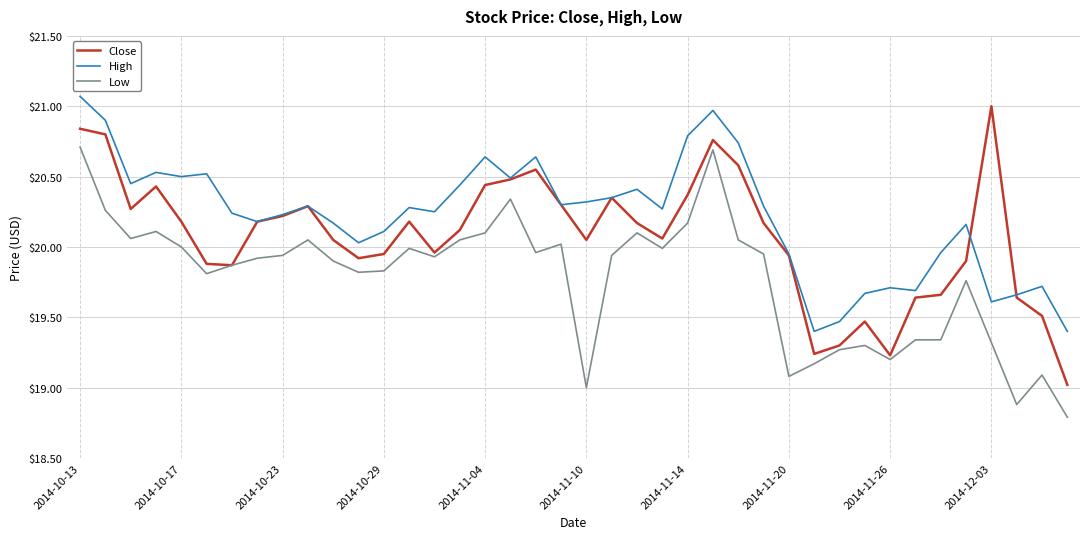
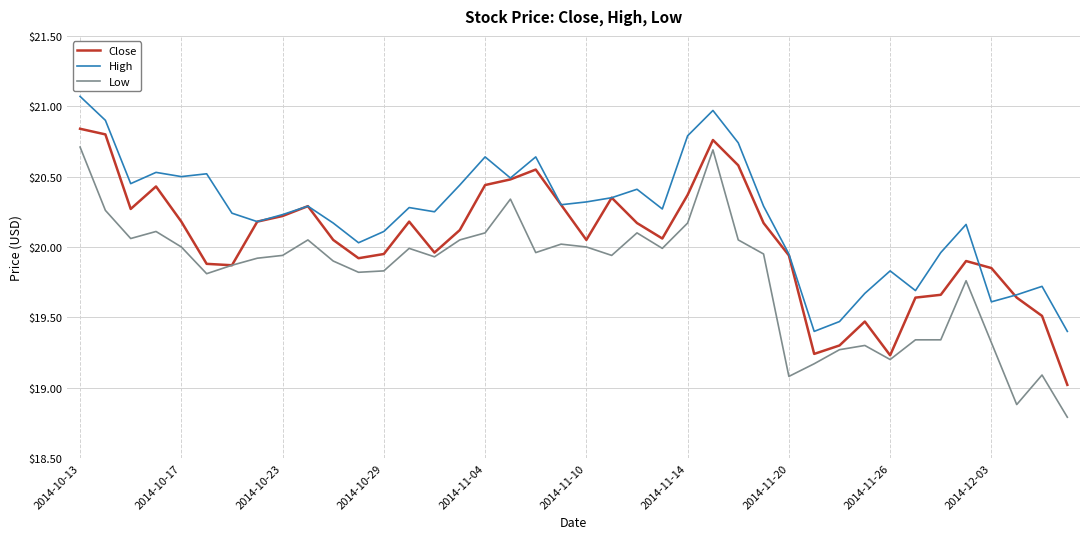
  {
    "Close": {
      "2014-10-13": "$20.84",
      "2014-10-17": "$20.18",
      "2014-10-29": "$19.95",
      "2014-11-04": "$20.44",
      "2014-11-10": "$20.05",
      "2014-11-14": "$20.37",
      "2014-11-26": "$19.23",
-     "2014-12-03": "$21.00"
+     "2014-12-03": "$19.85"
    },
    "High": {
      "2014-10-13": "$21.07",
      "2014-10-17": "$20.50",
      "2014-10-29": "$20.11",
      "2014-11-04": "$20.64",
      "2014-11-10": "$20.32",
      "2014-11-14": "$20.79",
-     "2014-11-26": "$19.71",
+     "2014-11-26": "$19.83",
      "2014-12-03": "$19.61"
    },
    "Low": {
      "2014-10-13": "$20.71",
      "2014-10-17": "$20",
      "2014-10-23": "$19.94",
      "2014-10-29": "$19.83",
      "2014-11-04": "$20.10",
-     "2014-11-10": "$19",
+     "2014-11-10": "$20",
      "2014-11-14": "$20.17",
      "2014-11-20": "$19.08",
      "2014-11-26": "$19.20",
      "2014-12-03": "$19.32"
    }
  }
